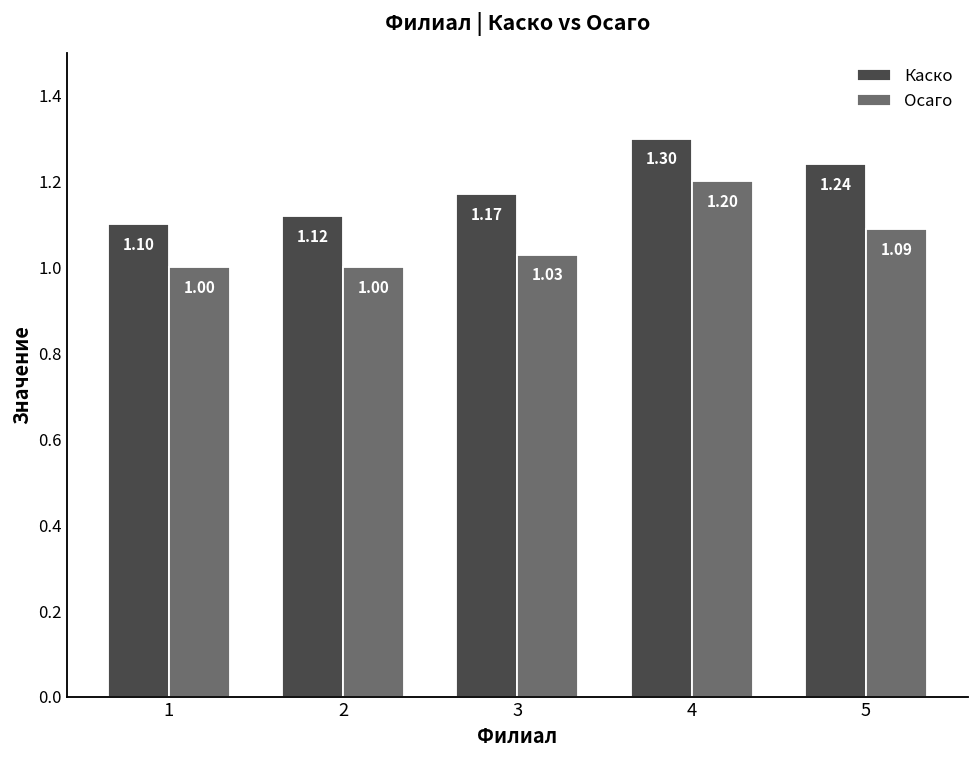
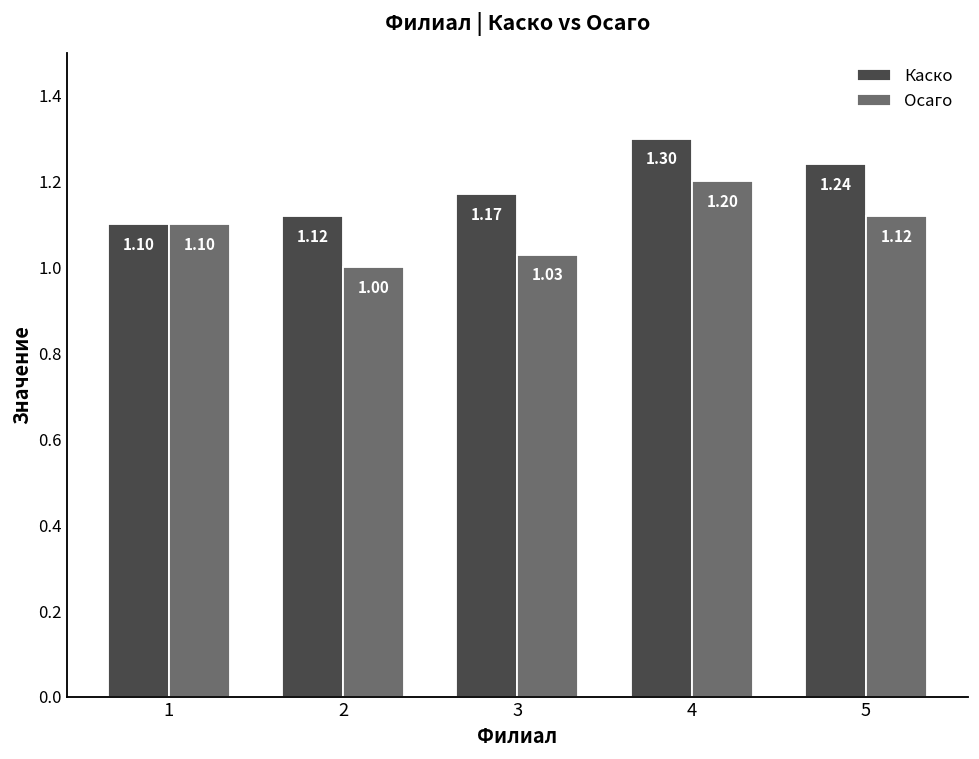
  {
    "Каско": {
      "1": 1.10,
      "2": 1.12,
      "3": 1.17,
      "4": 1.30,
      "5": 1.24
    },
    "Осаго": {
-     "1": 1.00,
+     "1": 1.10,
      "2": 1.00,
      "3": 1.03,
      "4": 1.20,
-     "5": 1.09
+     "5": 1.12
    }
  }
